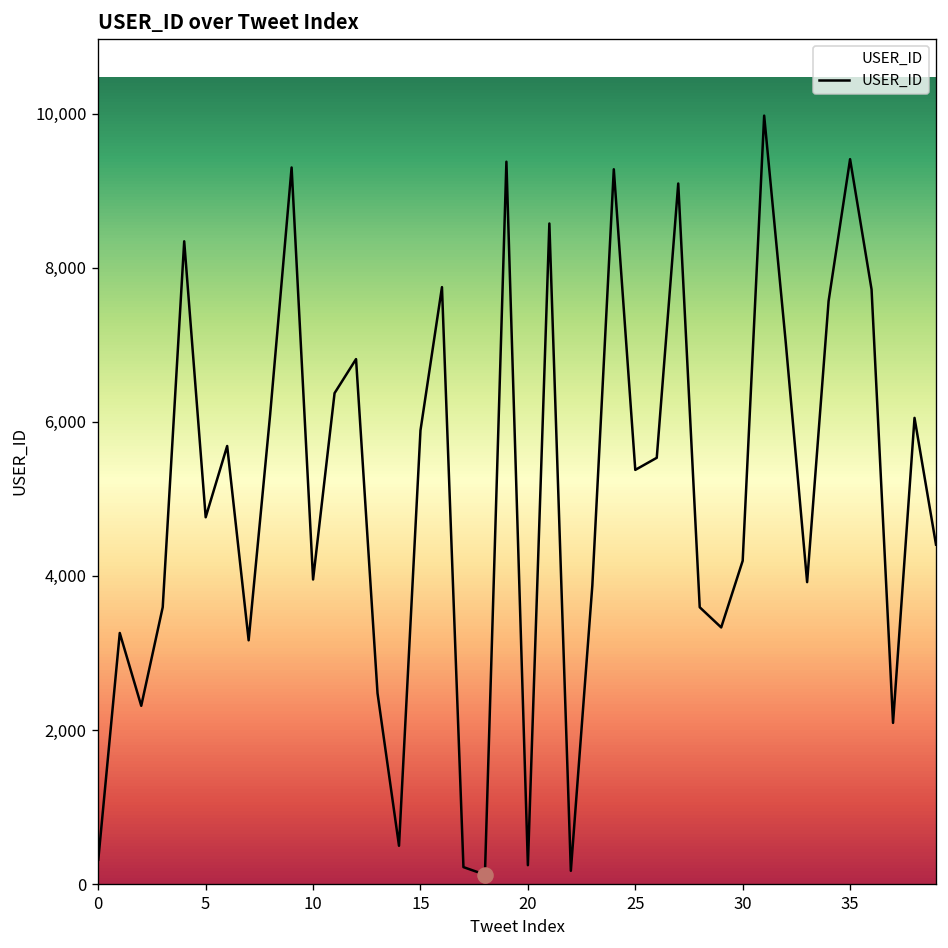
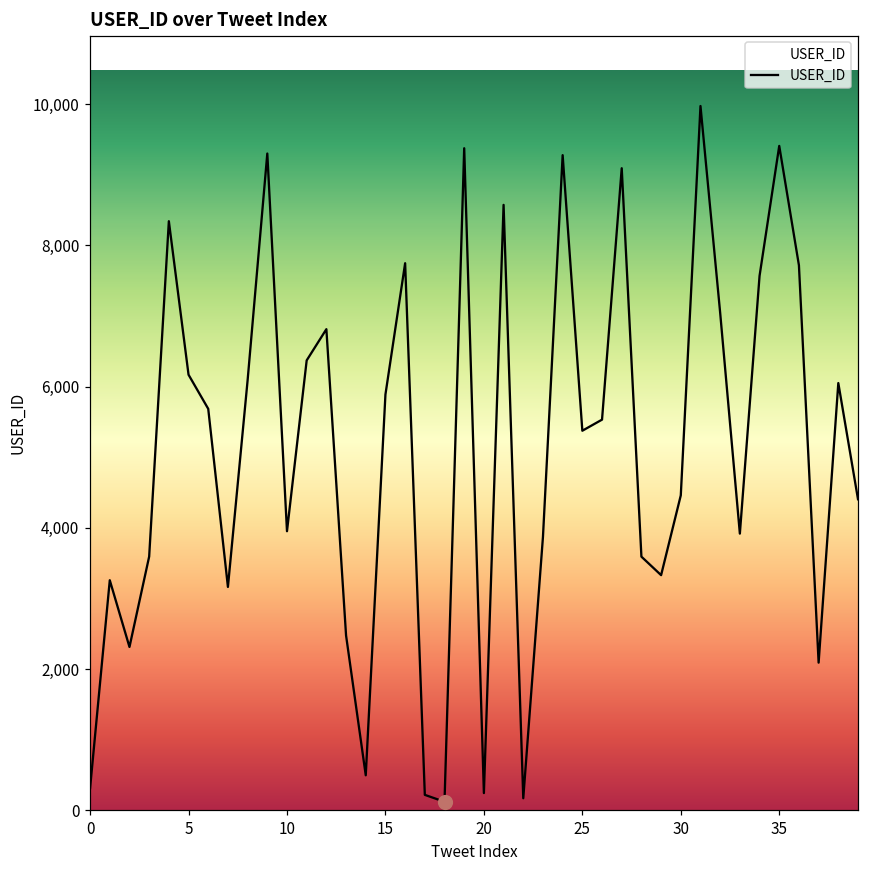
  {
    "USER_ID": {
      "0": "300",
-     "5": "4,800",
+     "5": "6,200",
      "10": "4,000",
      "15": "5,900",
      "20": "200",
      "25": "5,400",
-     "30": "4,200",
+     "30": "4,500",
      "35": "9,400"
    }
  }
